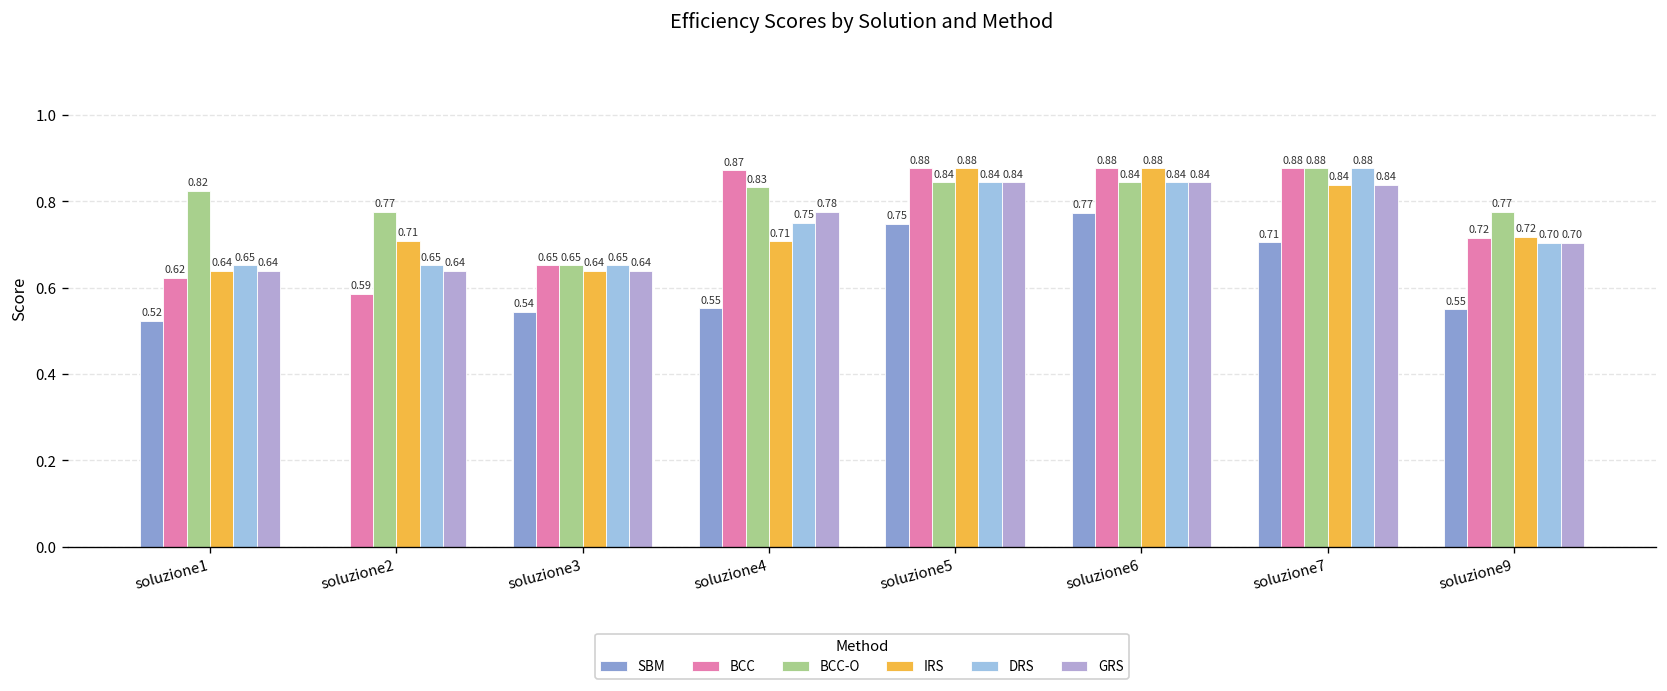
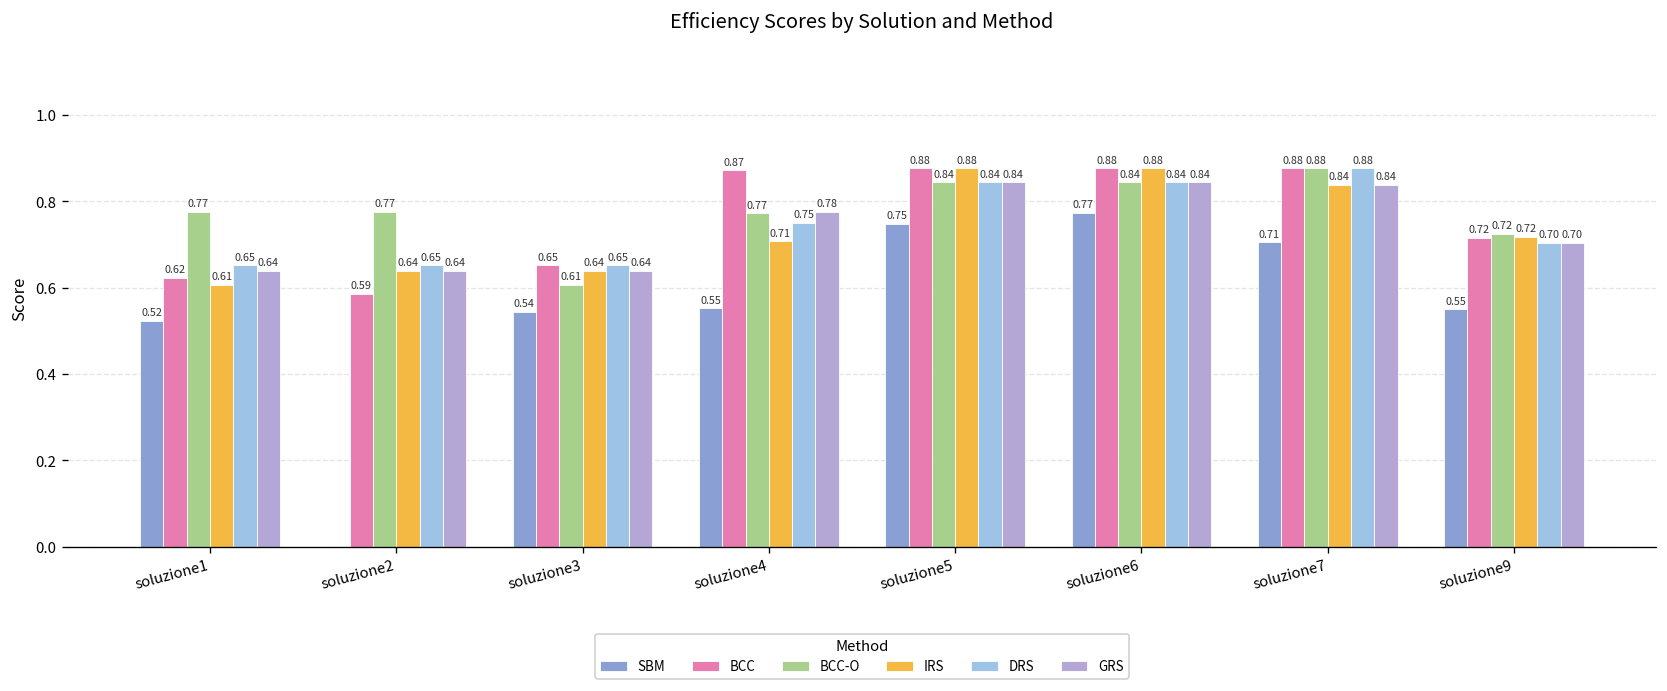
  {
    "BCC": {
      "soluzione1": 0.62,
      "soluzione2": 0.59,
      "soluzione3": 0.65,
      "soluzione4": 0.87,
      "soluzione5": 0.88,
      "soluzione6": 0.88,
      "soluzione7": 0.88,
      "soluzione9": 0.72
    },
    "BCC-O": {
-     "soluzione1": 0.82,
+     "soluzione1": 0.77,
      "soluzione2": 0.77,
-     "soluzione3": 0.65,
-     "soluzione4": 0.83,
+     "soluzione3": 0.61,
+     "soluzione4": 0.77,
      "soluzione5": 0.84,
      "soluzione6": 0.84,
      "soluzione7": 0.88,
-     "soluzione9": 0.77
+     "soluzione9": 0.72
    },
    "IRS": {
-     "soluzione1": 0.64,
-     "soluzione2": 0.71,
+     "soluzione1": 0.61,
+     "soluzione2": 0.64,
      "soluzione3": 0.64,
      "soluzione4": 0.71,
      "soluzione5": 0.88,
      "soluzione6": 0.88,
      "soluzione7": 0.84,
      "soluzione9": 0.72
    }
  }
